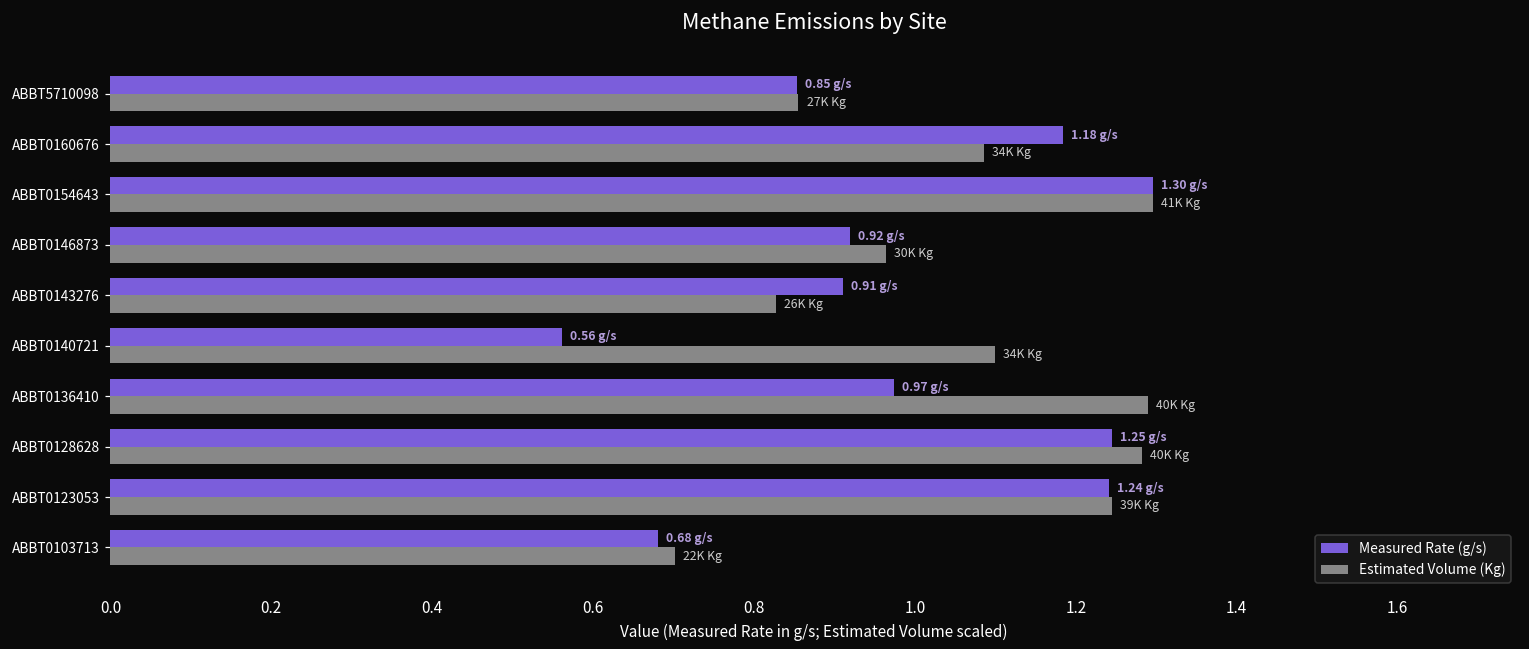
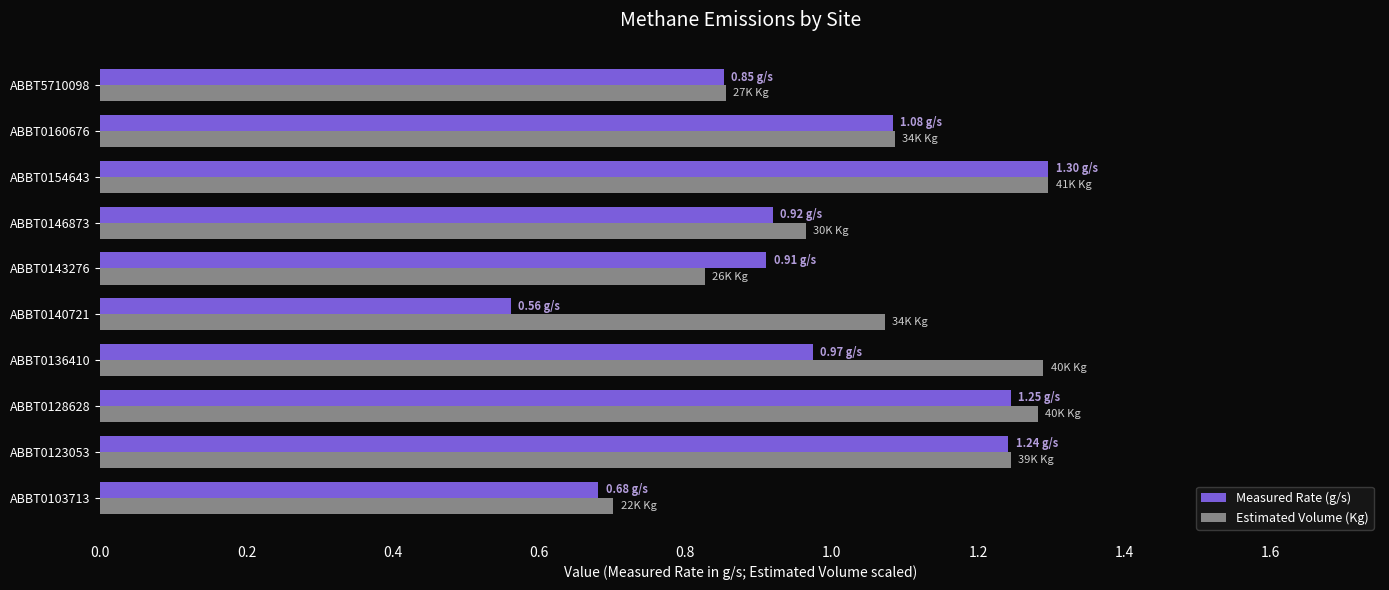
  {
    "Measured Rate (g/s)": {
      "ABBT5710098": 0.85,
-     "ABBT0160676": 1.18,
+     "ABBT0160676": 1.08,
      "ABBT0154643": 1.30,
      "ABBT0146873": 0.92,
      "ABBT0143276": 0.91,
      "ABBT0140721": 0.56,
      "ABBT0136410": 0.97,
      "ABBT0128628": 1.25,
      "ABBT0123053": 1.24,
      "ABBT0103713": 0.68
    },
    "Estimated Volume (Kg)": {
-     "ABBT0140721": 1.10
+     "ABBT0140721": 1.07
    }
  }
